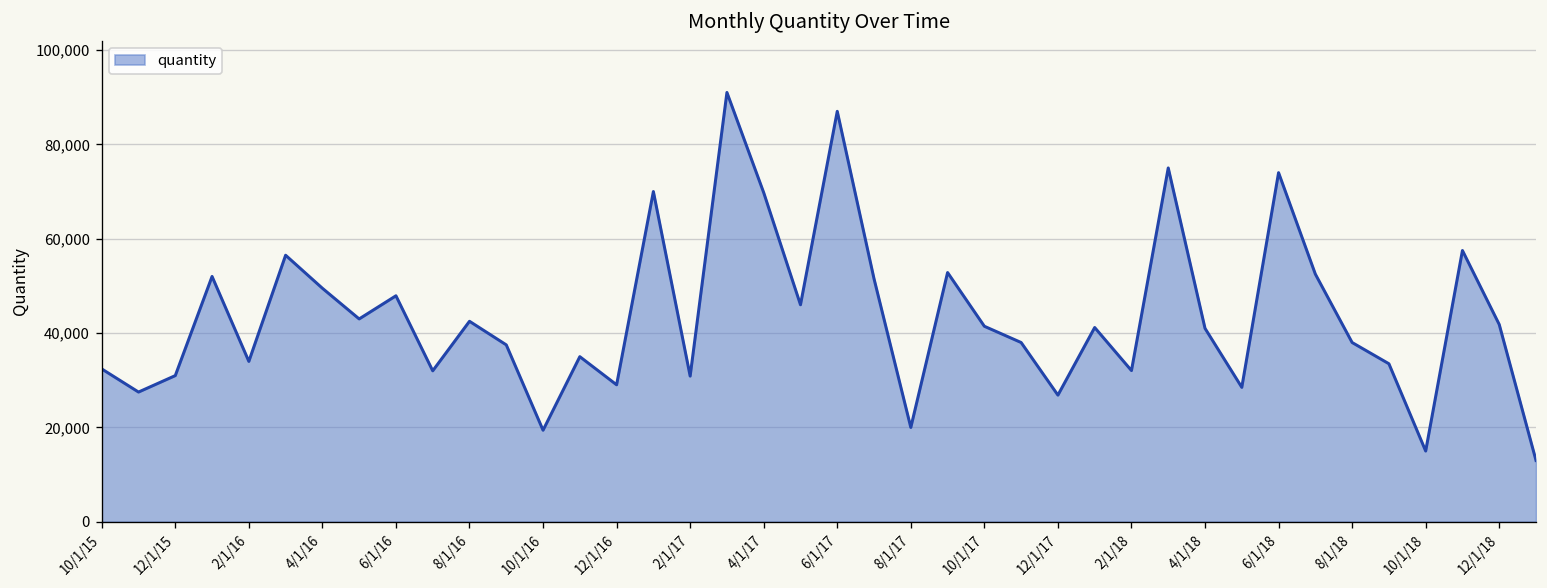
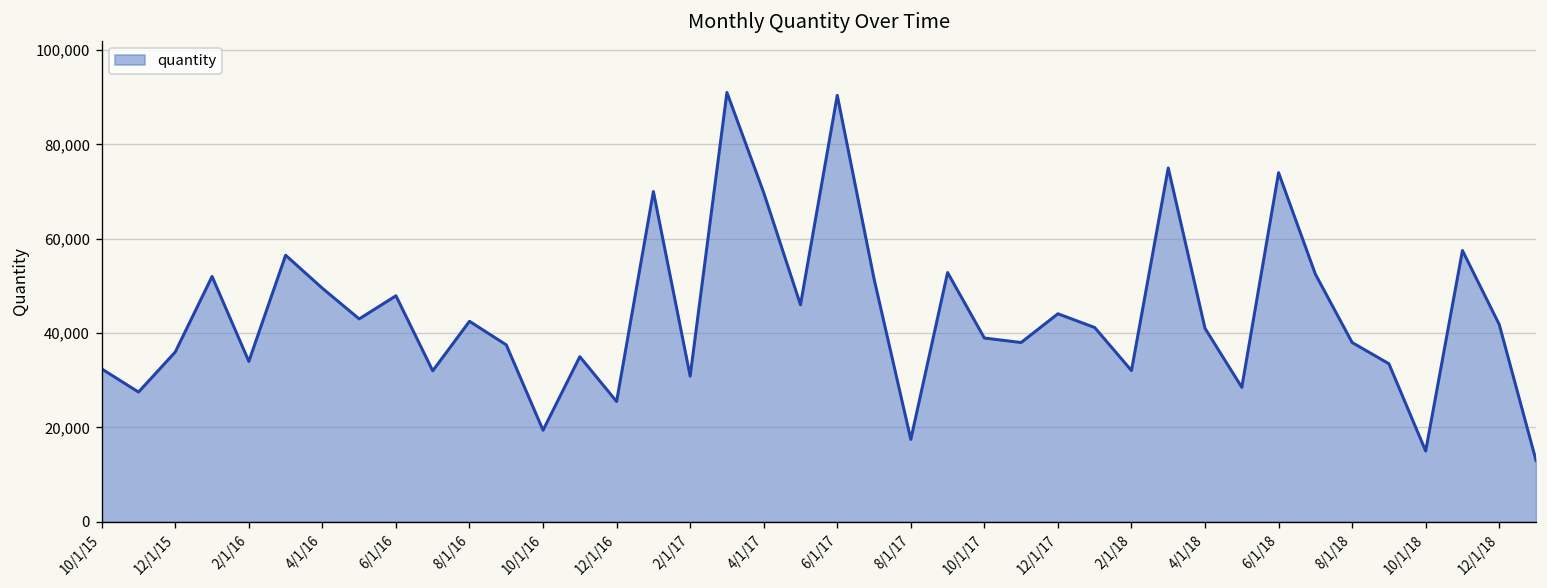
  {
    "10/1/15": "32,000",
-   "12/1/15": "31,000",
+   "12/1/15": "36,000",
    "2/1/16": "34,000",
    "4/1/16": "50,000",
    "6/1/16": "48,000",
    "8/1/16": "43,000",
    "10/1/16": "19,000",
-   "12/1/16": "29,000",
+   "12/1/16": "26,000",
    "2/1/17": "31,000",
    "4/1/17": "70,000",
-   "6/1/17": "87,000",
-   "8/1/17": "20,000",
-   "10/1/17": "41,000",
-   "12/1/17": "27,000",
+   "6/1/17": "90,000",
+   "8/1/17": "17,000",
+   "10/1/17": "39,000",
+   "12/1/17": "44,000",
    "2/1/18": "32,000",
    "4/1/18": "41,000",
    "6/1/18": "74,000",
    "8/1/18": "38,000",
    "10/1/18": "15,000",
    "12/1/18": "42,000"
  }
